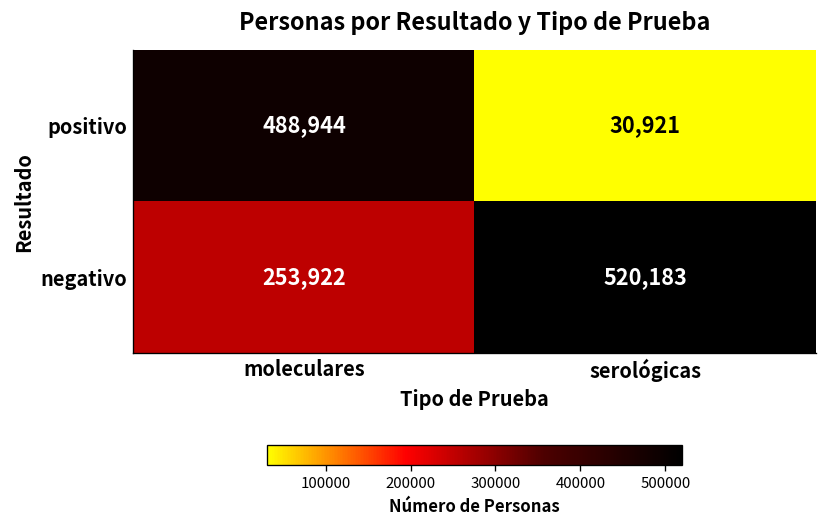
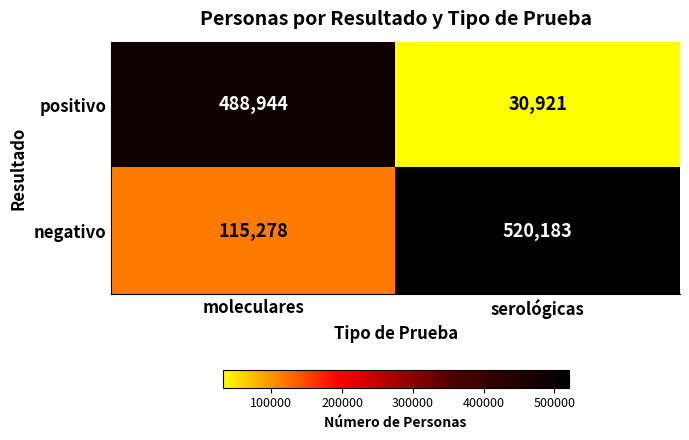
  {
    "positivo": {
      "moleculares": "488,944",
      "serológicas": "30,921"
    },
    "negativo": {
-     "moleculares": "253,922",
+     "moleculares": "115,278",
      "serológicas": "520,183"
    }
  }
